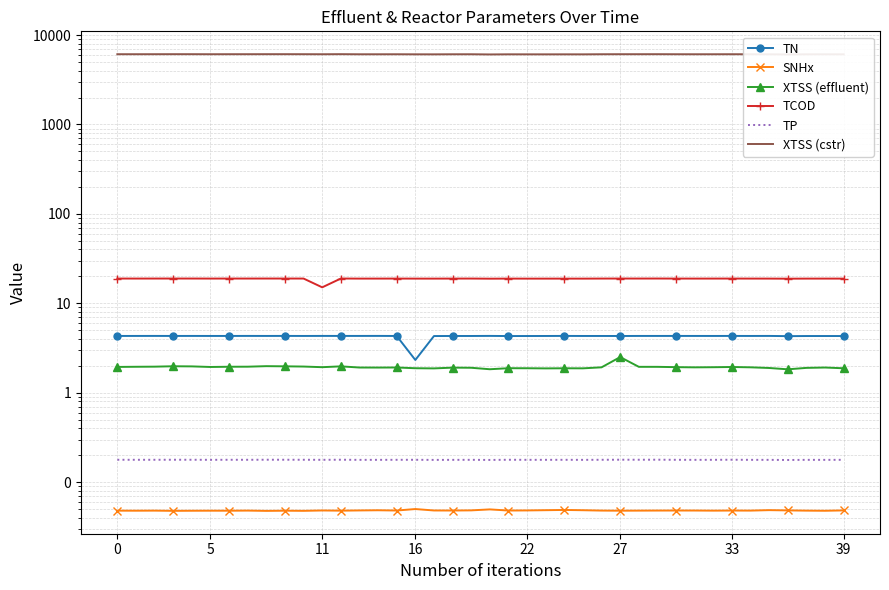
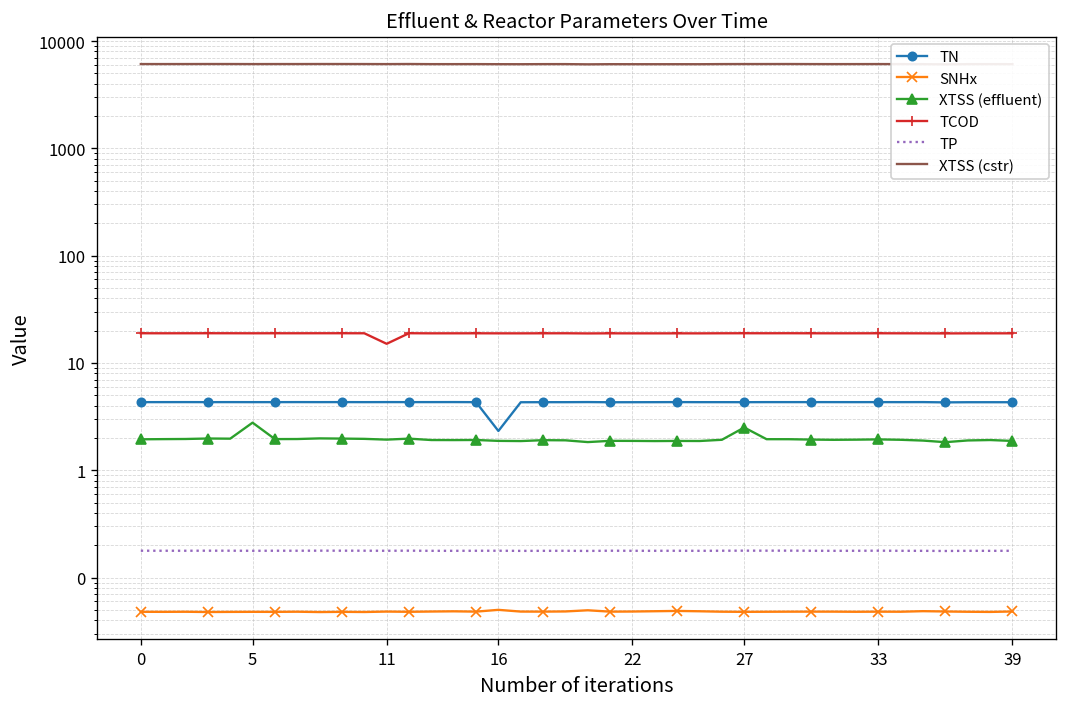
  {
    "TN": {
      "0": 4,
      "5": 4,
      "11": 4,
      "16": 2.3,
      "22": 4,
      "27": 4,
      "33": 4,
      "39": 4
    },
    "SNHx": {
      "0": 0.05,
      "5": 0.05,
      "11": 0.05,
      "16": 0.05,
      "22": 0.05,
      "27": 0.05,
      "33": 0.05,
      "39": 0.05
    },
    "XTSS (effluent)": {
      "0": 1.9,
-     "5": 1.9,
+     "5": 2.8,
      "11": 1.9,
      "16": 1.9,
      "22": 1.9,
      "27": 2.5,
      "33": 1.9,
      "39": 1.9
    },
    "TCOD": {
      "0": 19,
      "5": 19,
      "11": 15,
      "16": 19,
      "22": 19,
      "27": 19,
      "33": 19,
      "39": 19
    },
    "TP": {
      "0": 0.18,
      "5": 0.18,
      "11": 0.18,
      "16": 0.18,
      "22": 0.18,
      "27": 0.18,
      "33": 0.18,
      "39": 0.18
    },
    "XTSS (cstr)": {
      "0": 6000,
      "5": 6000,
      "11": 6000,
      "16": 6000,
      "22": 6000,
      "27": 6000,
      "33": 6000
    }
  }
